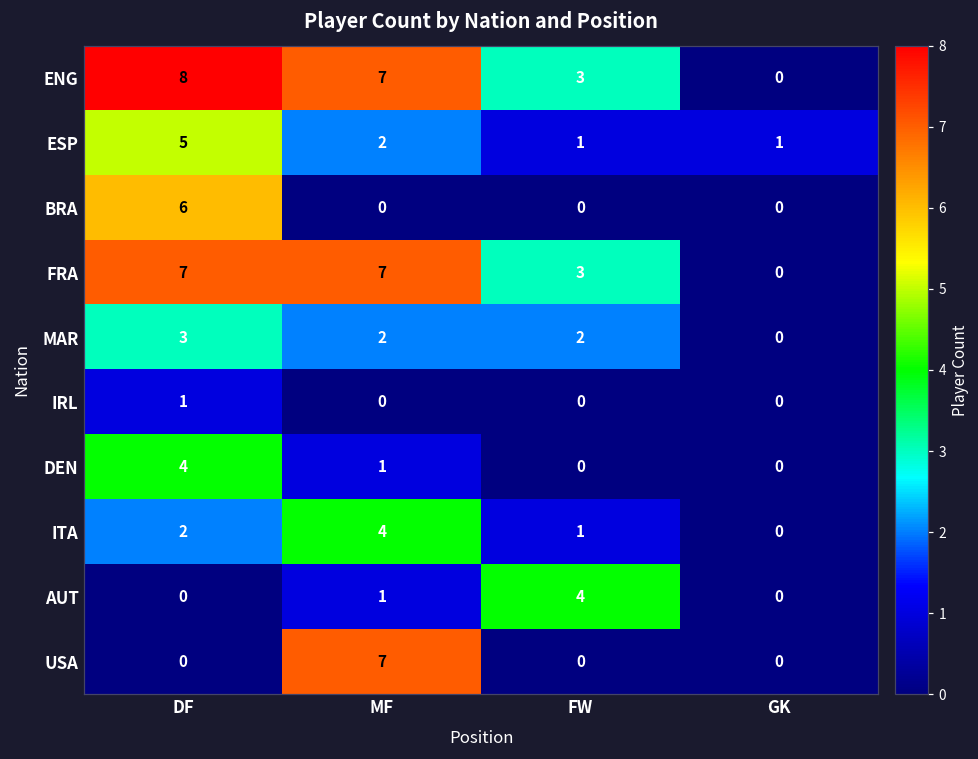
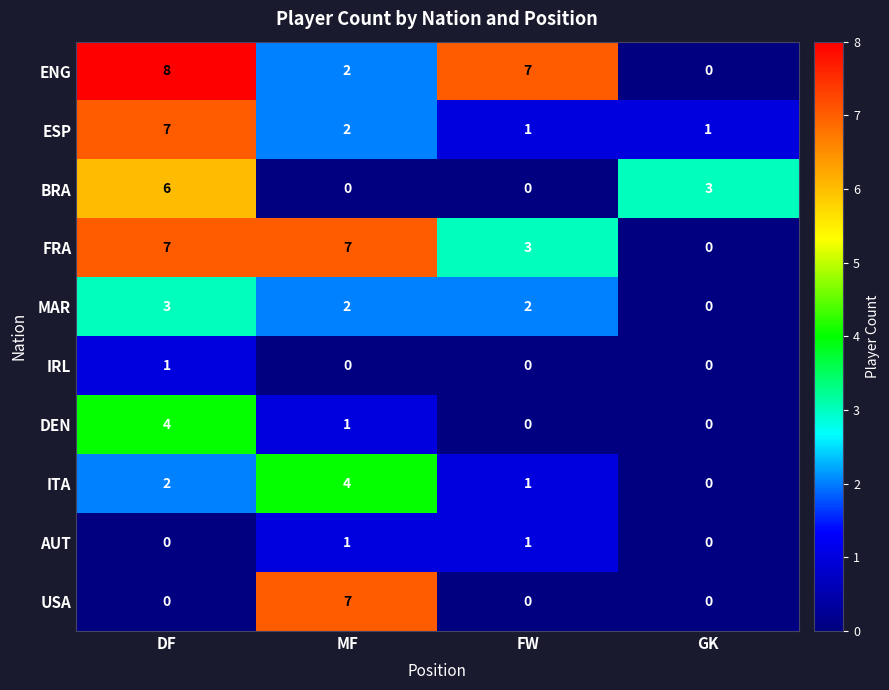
  {
    "ENG": {
      "DF": 8,
-     "MF": 7,
-     "FW": 3,
+     "MF": 2,
+     "FW": 7,
      "GK": 0
    },
    "ESP": {
-     "DF": 5,
+     "DF": 7,
      "MF": 2,
      "FW": 1,
      "GK": 1
    },
    "BRA": {
      "DF": 6,
      "MF": 0,
      "FW": 0,
-     "GK": 0
+     "GK": 3
    },
    "FRA": {
      "DF": 7,
      "MF": 7,
      "FW": 3,
      "GK": 0
    },
    "MAR": {
      "DF": 3,
      "MF": 2,
      "FW": 2,
      "GK": 0
    },
    "IRL": {
      "DF": 1,
      "MF": 0,
      "FW": 0,
      "GK": 0
    },
    "DEN": {
      "DF": 4,
      "MF": 1,
      "FW": 0,
      "GK": 0
    },
    "ITA": {
      "DF": 2,
      "MF": 4,
      "FW": 1,
      "GK": 0
    },
    "AUT": {
      "DF": 0,
      "MF": 1,
-     "FW": 4,
+     "FW": 1,
      "GK": 0
    },
    "USA": {
      "DF": 0,
      "MF": 7,
      "FW": 0,
      "GK": 0
    }
  }
